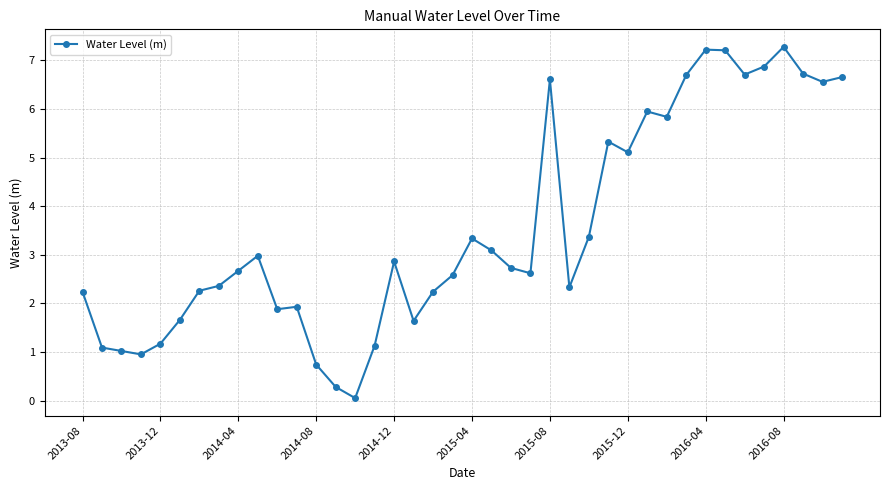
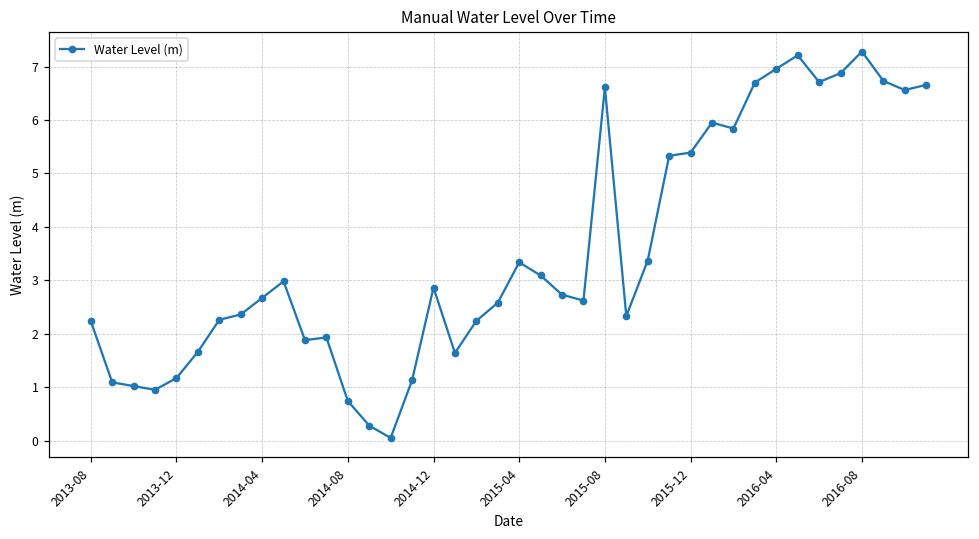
  {
    "2013-08": 2.2,
    "2013-12": 1.2,
    "2014-04": 2.7,
    "2014-08": 0.7,
    "2014-12": 2.9,
    "2015-04": 3.3,
    "2015-08": 6.6,
-   "2015-12": 5.1,
-   "2016-04": 7.2,
+   "2015-12": 5.4,
+   "2016-04": 7.0,
    "2016-08": 7.3
  }
